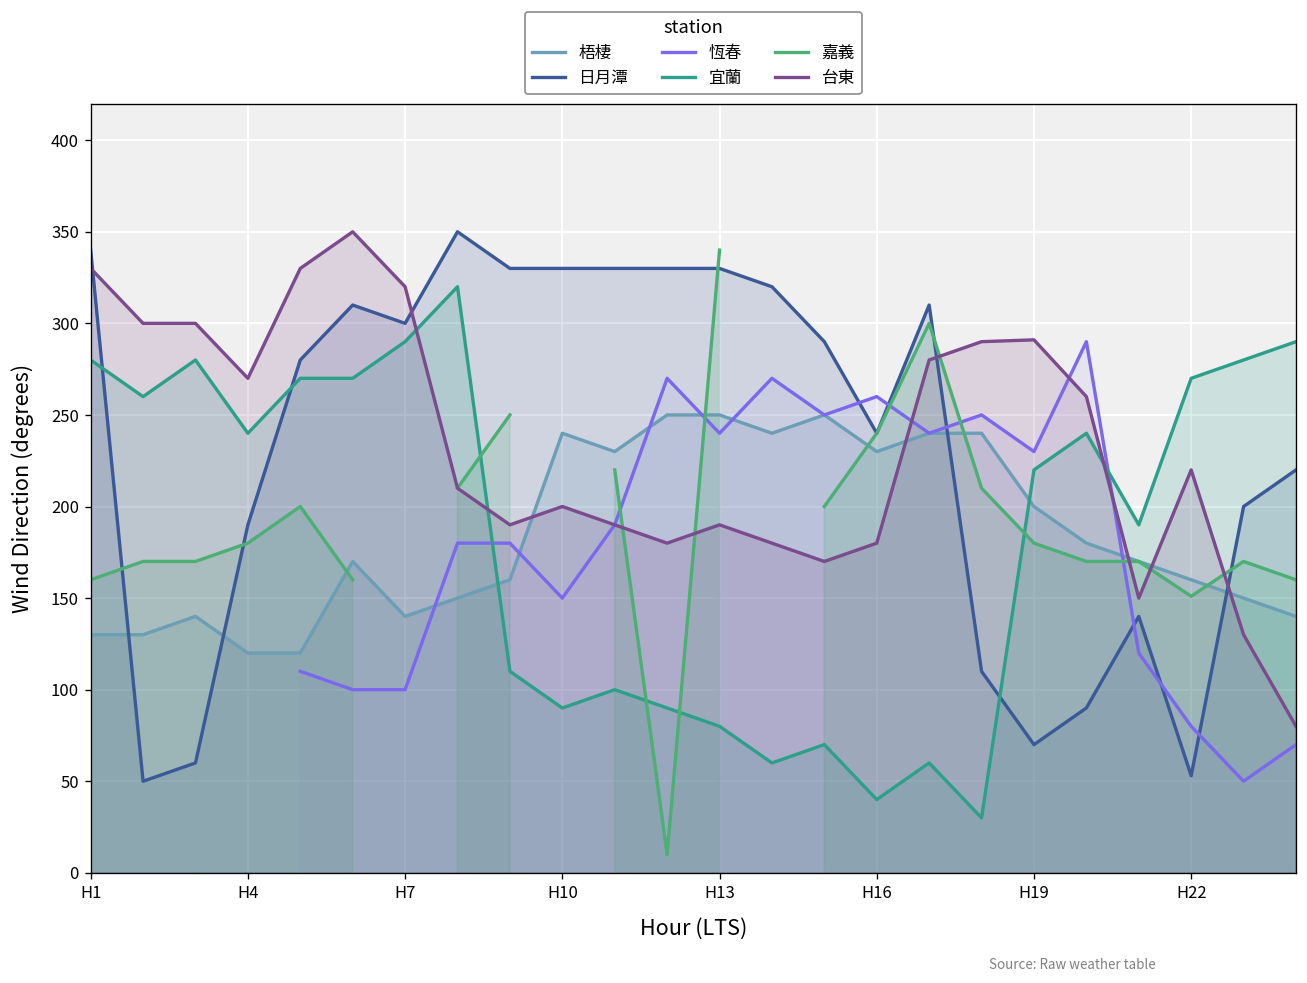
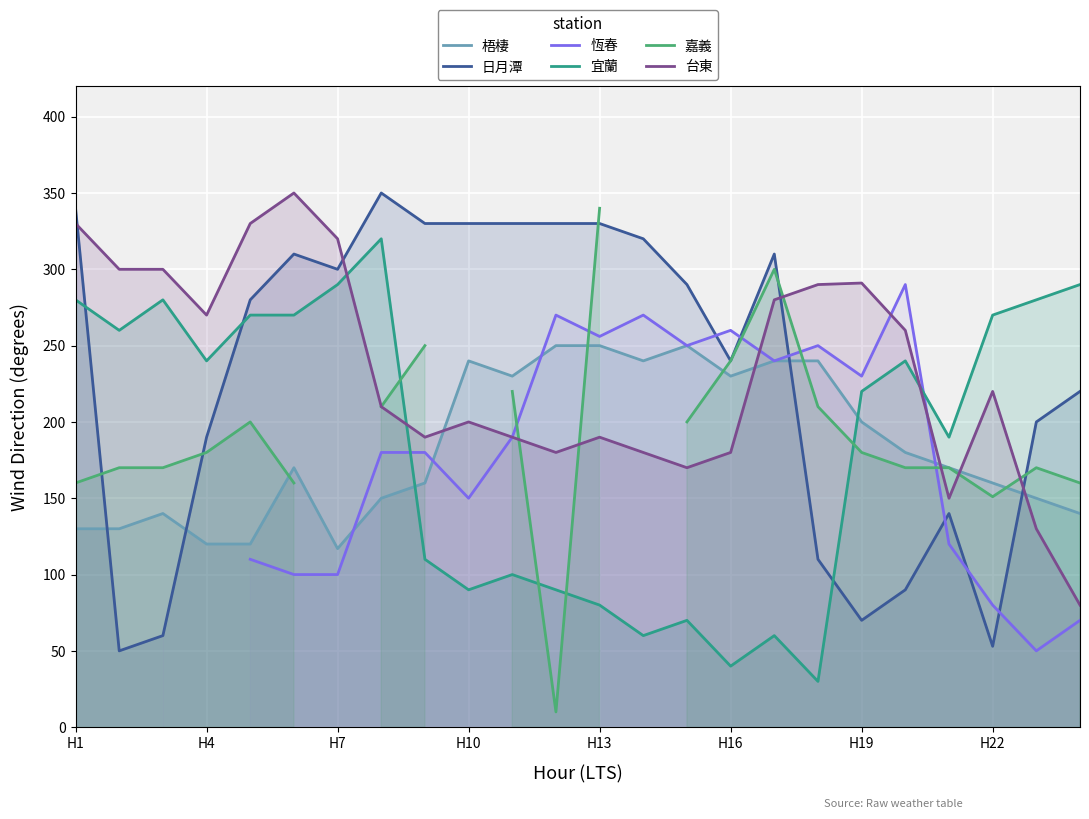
  {
    "梧棲": {
      "H1": 130,
      "H4": 120,
-     "H7": 140,
+     "H7": 117,
      "H10": 240,
      "H13": 250,
      "H16": 230,
      "H19": 200,
      "H22": 160
    },
    "日月潭": {
      "H1": 340,
      "H4": 190,
      "H7": 300,
      "H10": 330,
      "H13": 330,
      "H19": 70,
      "H22": 53
    },
    "恆春": {
      "H7": 100,
      "H10": 150,
-     "H13": 240,
+     "H13": 256,
      "H16": 260,
      "H19": 230,
      "H22": 80
    },
    "台東": {
      "H1": 330,
      "H4": 270,
      "H7": 320,
      "H10": 200,
      "H13": 190,
      "H16": 180,
      "H19": 291,
      "H22": 220
    }
  }
